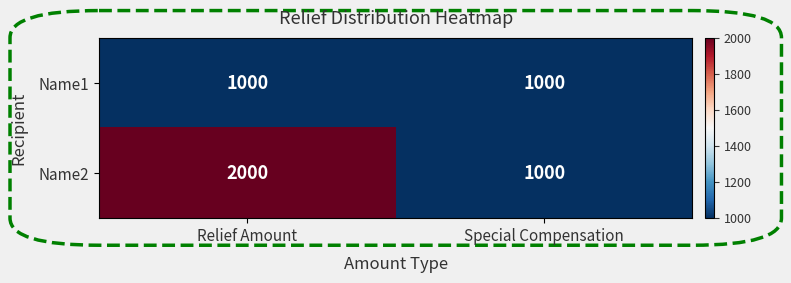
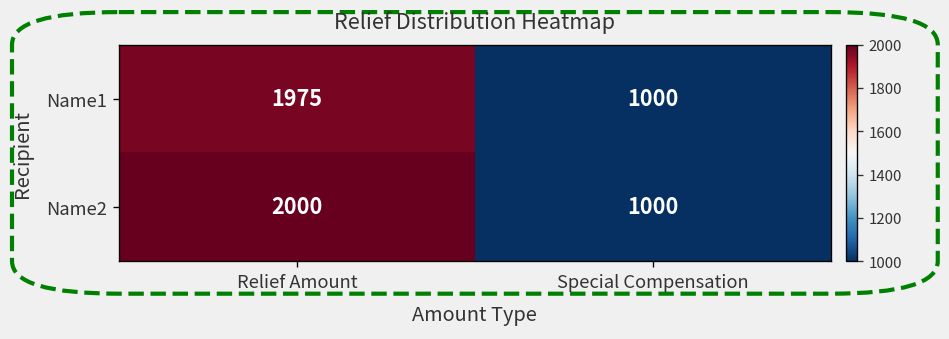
  {
    "Name1": {
-     "Relief Amount": 1000,
+     "Relief Amount": 1975,
      "Special Compensation": 1000
    },
    "Name2": {
      "Relief Amount": 2000,
      "Special Compensation": 1000
    }
  }
